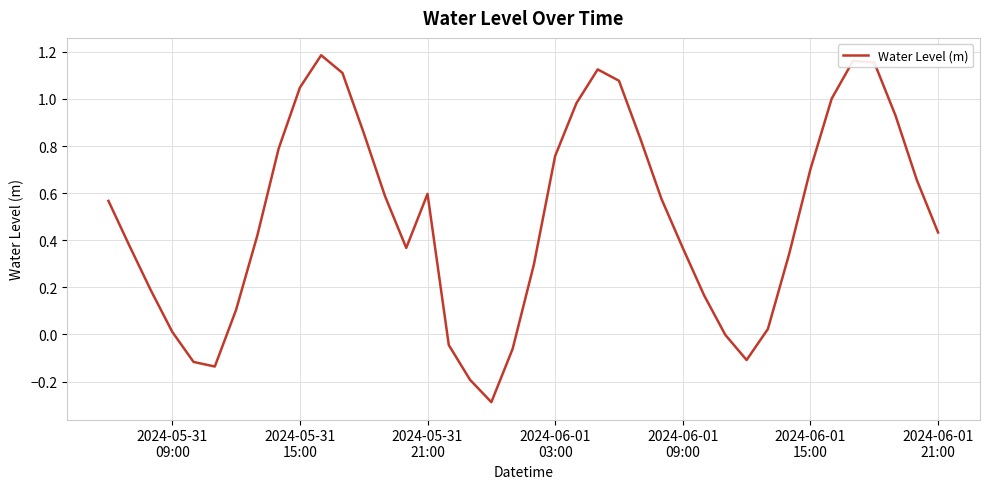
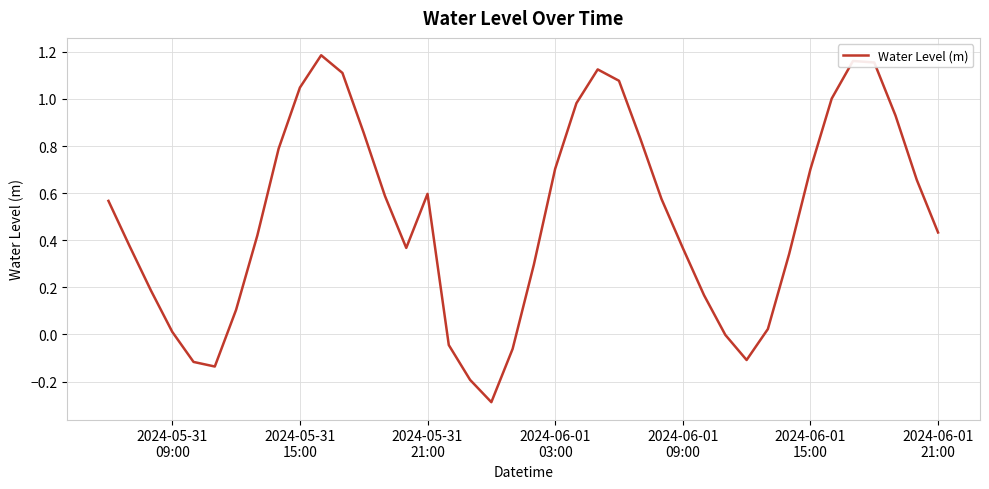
  {
    "2024-05-31 09:00": 0.01,
    "2024-05-31 15:00": 1.05,
    "2024-05-31 21:00": 0.60,
-   "2024-06-01 03:00": 0.76,
+   "2024-06-01 03:00": 0.70,
    "2024-06-01 09:00": 0.37,
    "2024-06-01 15:00": 0.70,
    "2024-06-01 21:00": 0.43
  }
